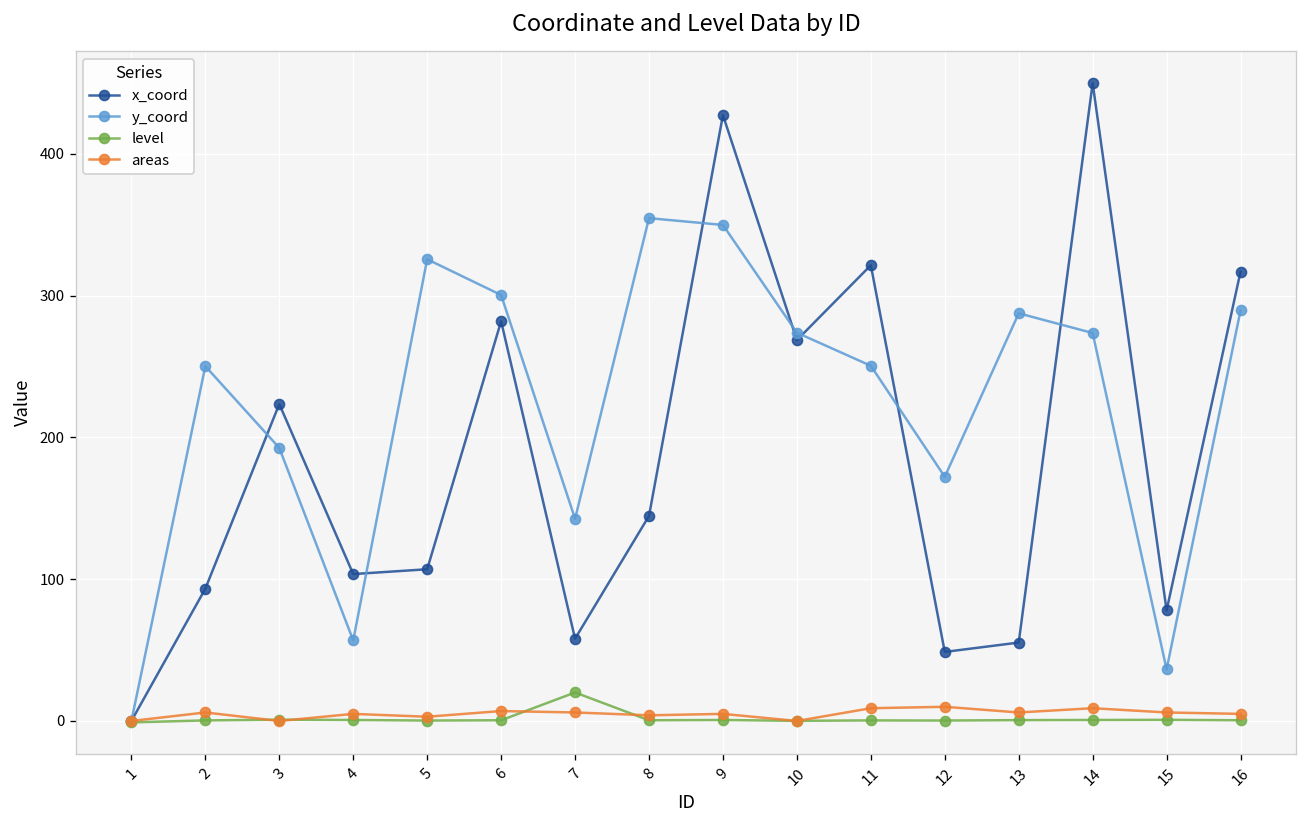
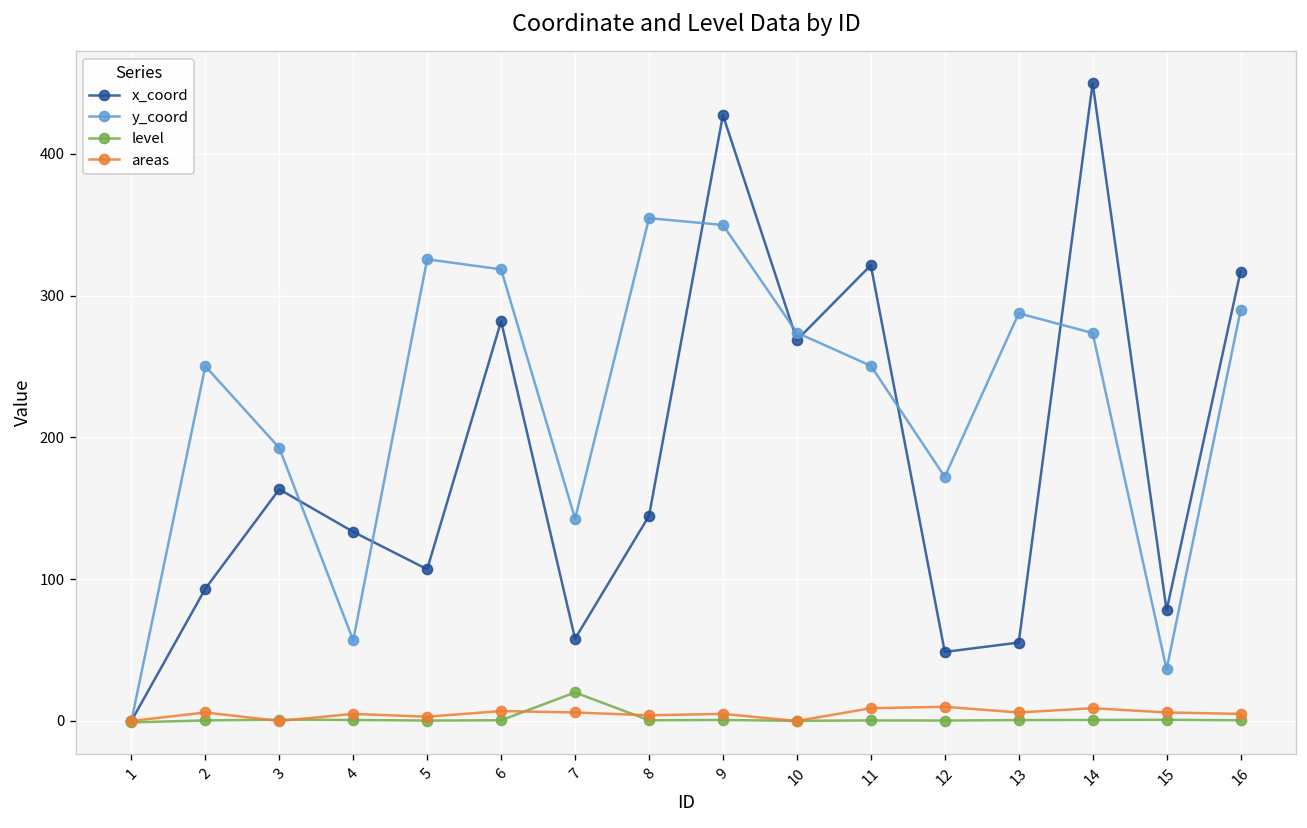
  {
    "x_coord": {
      "2": 93,
-     "3": 224,
-     "4": 104,
+     "3": 163,
+     "4": 133,
      "5": 107,
      "6": 282,
      "7": 58,
      "8": 145,
      "9": 427,
      "10": 269,
      "11": 321,
      "12": 49,
      "13": 55,
      "14": 450,
      "15": 78,
      "16": 317
    },
    "y_coord": {
      "2": 250,
      "3": 193,
      "4": 57,
      "5": 326,
-     "6": 300,
+     "6": 319,
      "7": 143,
      "8": 355,
      "9": 350,
      "10": 274,
      "11": 251,
      "12": 172,
      "13": 288,
      "14": 274,
      "15": 36,
      "16": 290
    },
    "level": {
      "2": 0,
      "4": 1,
      "5": 0,
      "6": 1,
      "7": 20,
      "8": 1,
      "9": 1,
      "11": 0,
      "12": 0,
      "13": 1,
      "14": 1,
      "15": 1,
      "16": 1
    },
    "areas": {
      "2": 6,
      "4": 5,
      "5": 3,
      "6": 7,
      "7": 6,
      "8": 4,
      "9": 5,
      "11": 9,
      "12": 10,
      "13": 6,
      "14": 9,
      "15": 6,
      "16": 5
    }
  }
